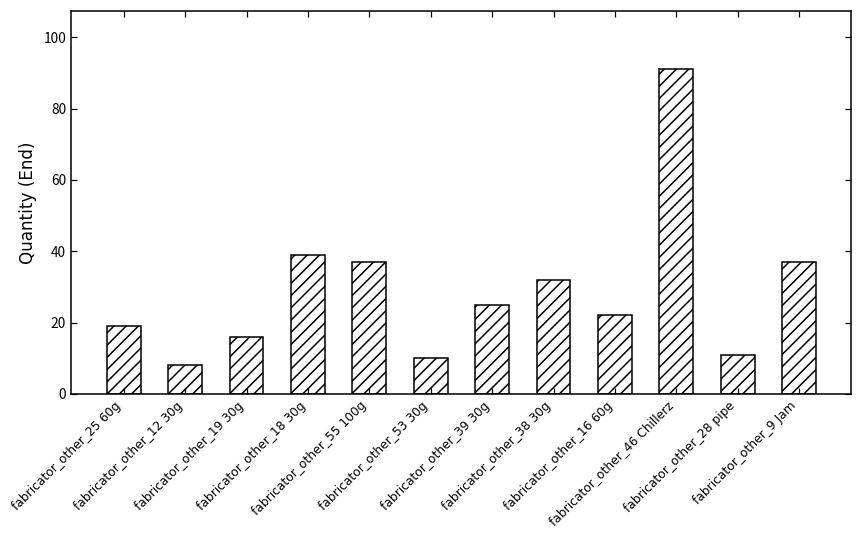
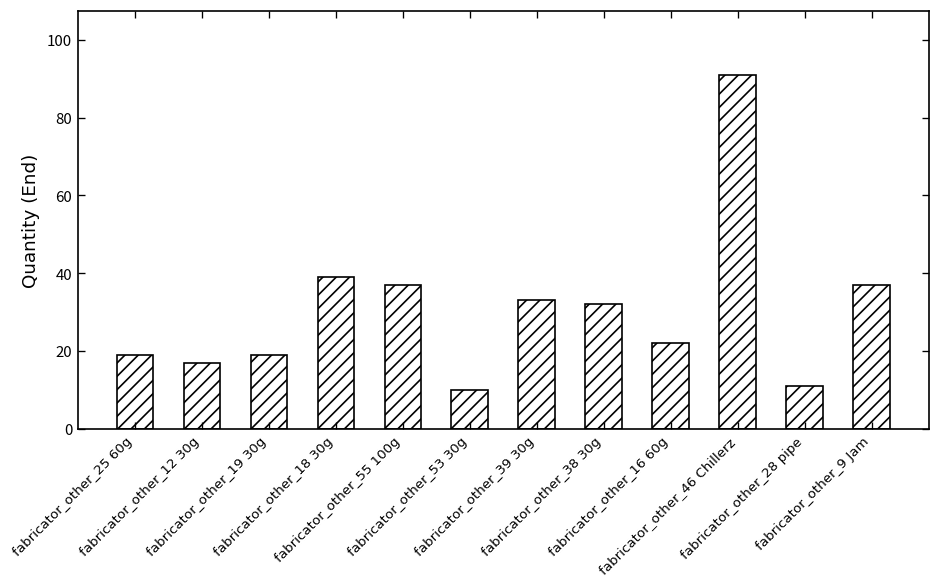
  {
    "fabricator_other_25 60g": 19,
-   "fabricator_other_12 30g": 8,
-   "fabricator_other_19 30g": 16,
+   "fabricator_other_12 30g": 17,
+   "fabricator_other_19 30g": 19,
    "fabricator_other_18 30g": 39,
    "fabricator_other_55 100g": 37,
    "fabricator_other_53 30g": 10,
-   "fabricator_other_39 30g": 25,
+   "fabricator_other_39 30g": 33,
    "fabricator_other_38 30g": 32,
    "fabricator_other_16 60g": 22,
    "fabricator_other_46 Chillerz": 91,
    "fabricator_other_28 pipe": 11,
    "fabricator_other_9 Jam": 37
  }
